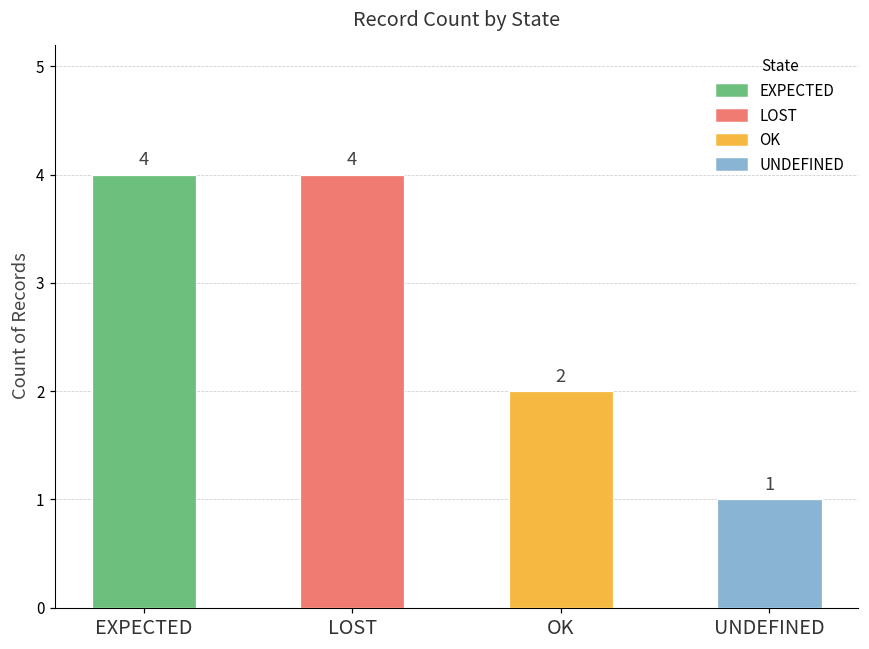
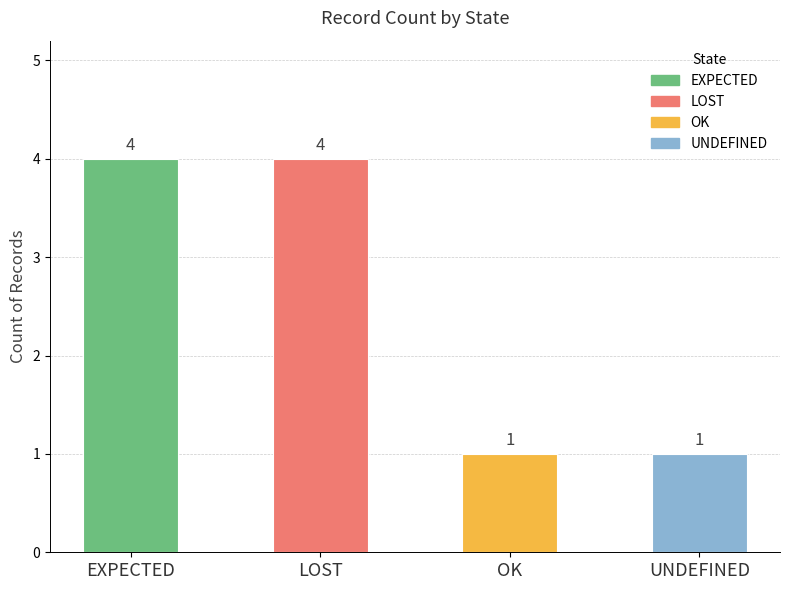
  {
    "EXPECTED": 4,
    "LOST": 4,
-   "OK": 2,
+   "OK": 1,
    "UNDEFINED": 1
  }
